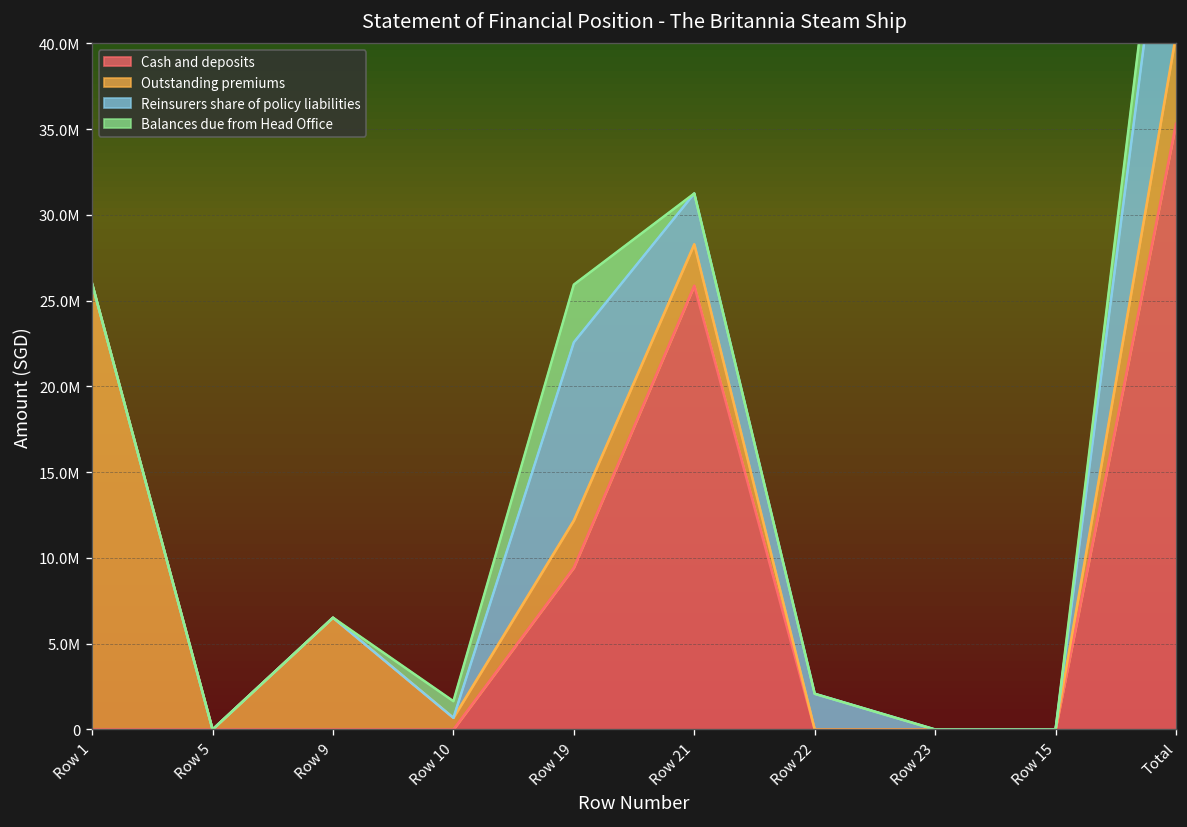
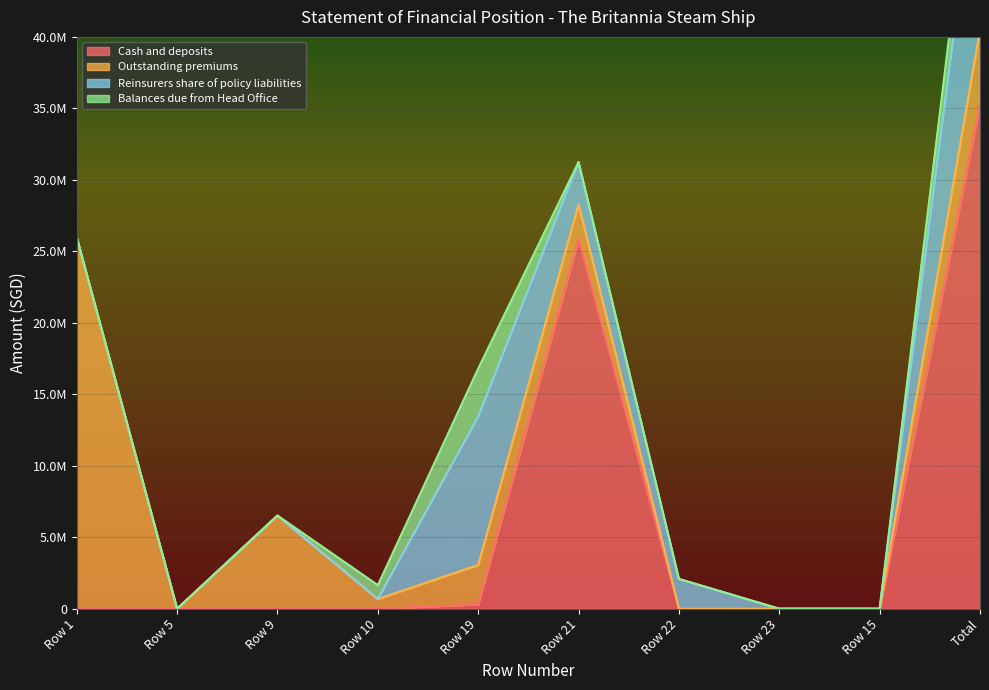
  {
    "Cash and deposits": {
      "Row 1": 0,
      "Row 9": 0,
      "Row 10": 0,
-     "Row 19": 9400000,
+     "Row 19": 300000,
      "Row 21": 25900000,
      "Total": 35300000
    },
    "Outstanding premiums": {
      "Row 19": 2800000,
      "Row 21": 2400000
    },
    "Reinsurers share of policy liabilities": {
      "Row 19": 10400000
    },
    "Balances due from Head Office": {
      "Row 10": 1000000,
      "Row 19": 3400000
    }
  }
